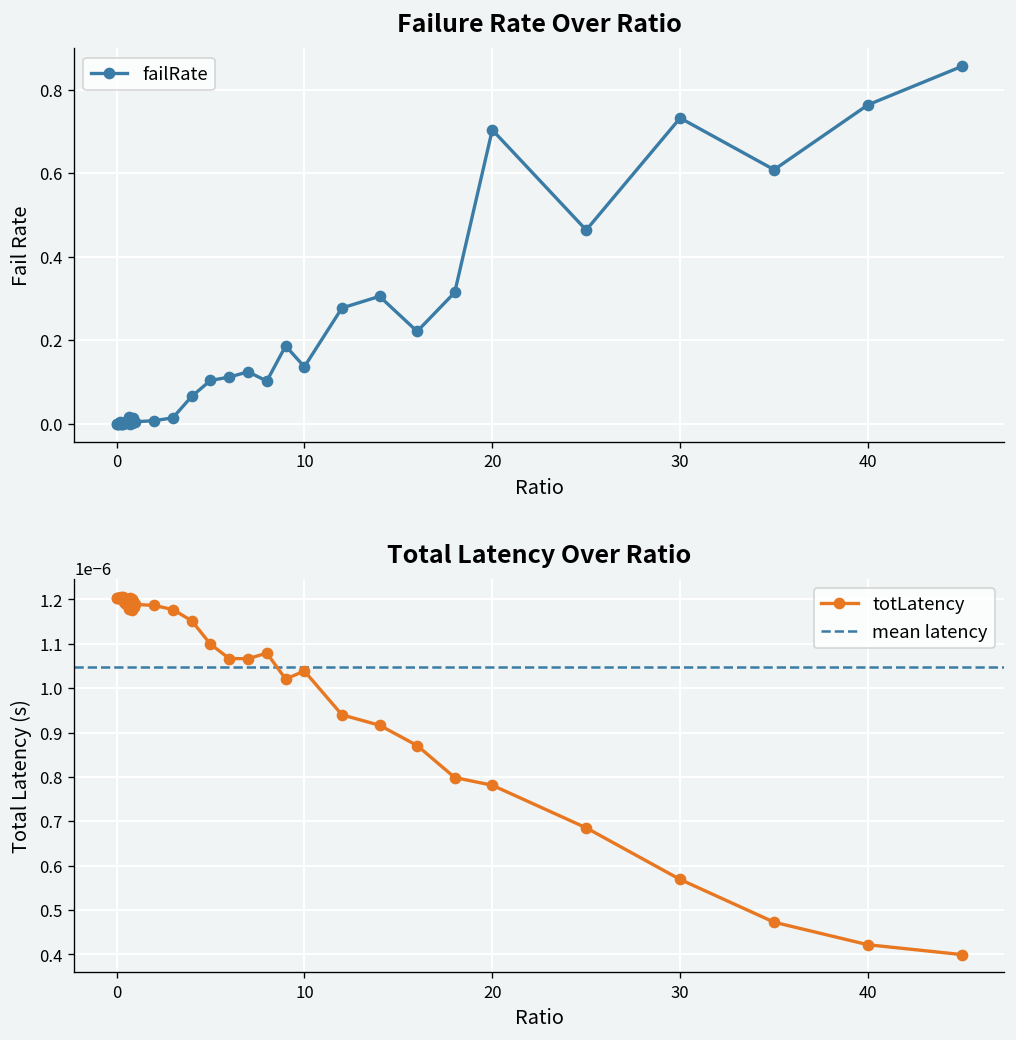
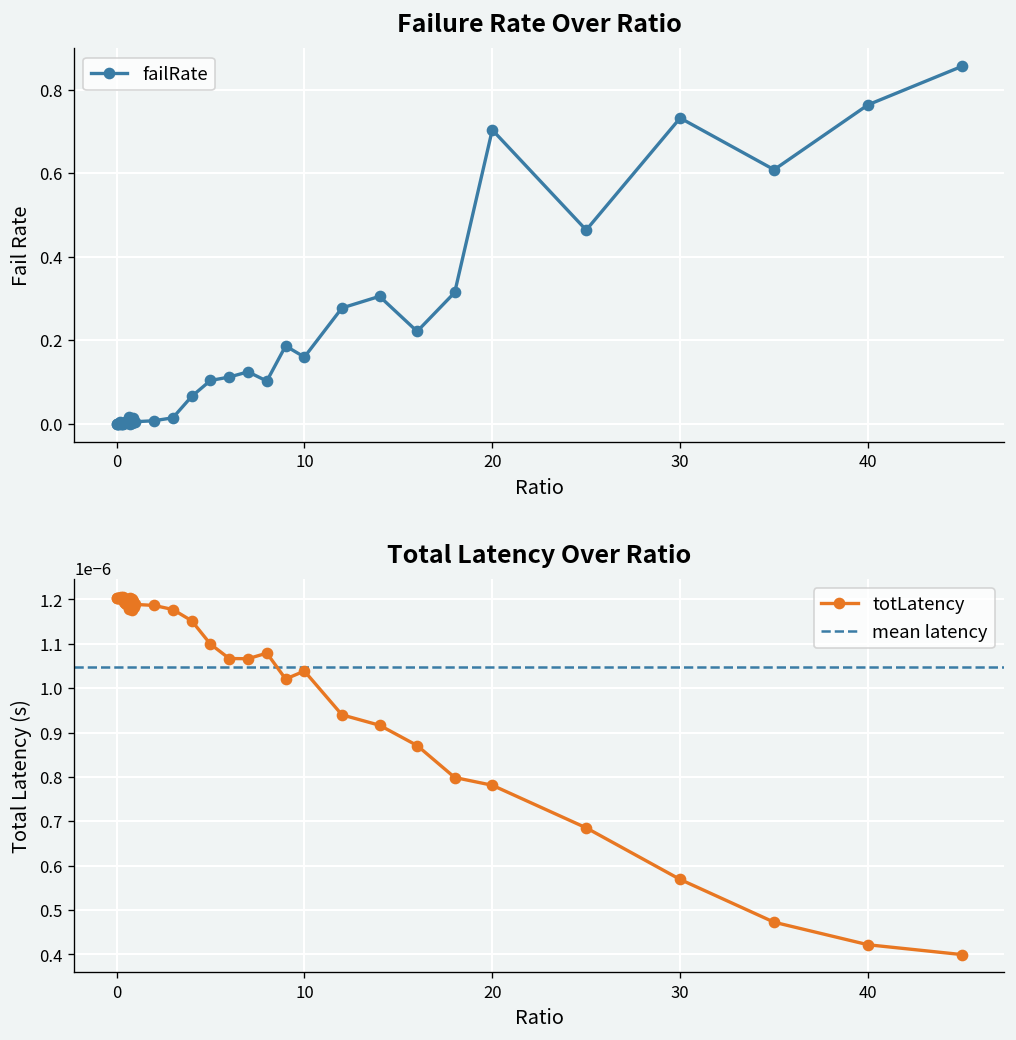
  {
    "Failure Rate Over Ratio": {
      "0": 0.00,
-     "10": 0.14,
+     "10": 0.16,
      "20": 0.70,
      "30": 0.73,
      "40": 0.76
    },
    "Total Latency Over Ratio": {
      "0": 0.00000120,
      "10": 0.00000104,
      "20": 0.00000078,
      "30": 0.00000057,
      "40": 0.00000042
    }
  }
